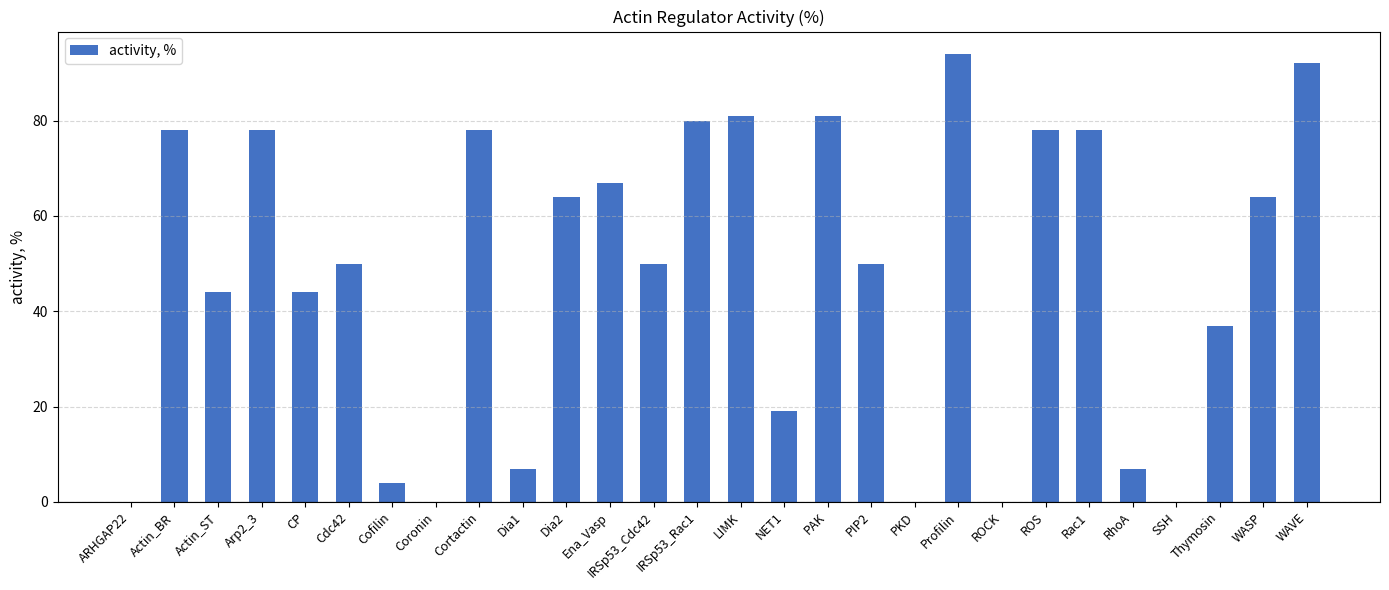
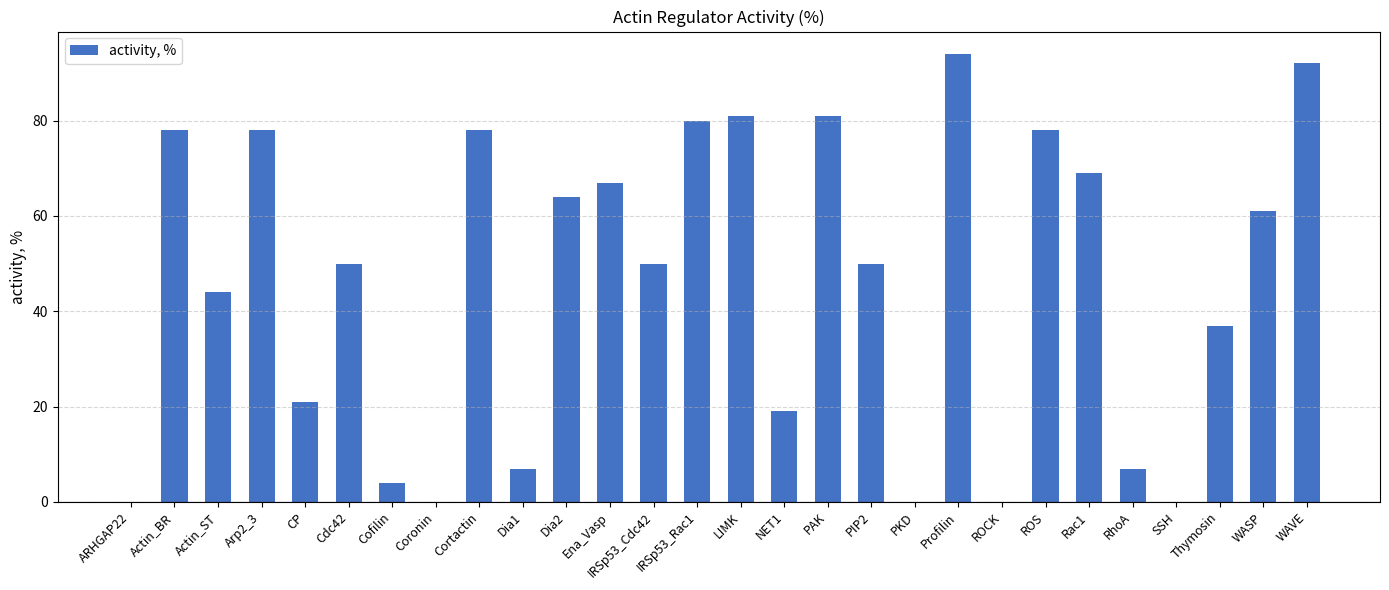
  {
    "ARHGAP22": 0,
    "Actin_BR": 78,
    "Actin_ST": 44,
    "Arp2_3": 78,
-   "CP": 44,
+   "CP": 21,
    "Cdc42": 50,
    "Cofilin": 4,
    "Coronin": 0,
    "Cortactin": 78,
    "Dia1": 7,
    "Dia2": 64,
    "Ena_Vasp": 67,
    "IRSp53_Cdc42": 50,
    "IRSp53_Rac1": 80,
    "LIMK": 81,
    "NET1": 19,
    "PAK": 81,
    "PIP2": 50,
    "PKD": 0,
    "Profilin": 94,
    "ROCK": 0,
    "ROS": 78,
-   "Rac1": 78,
+   "Rac1": 69,
    "RhoA": 7,
    "SSH": 0,
    "Thymosin": 37,
-   "WASP": 64,
+   "WASP": 61,
    "WAVE": 92
  }
